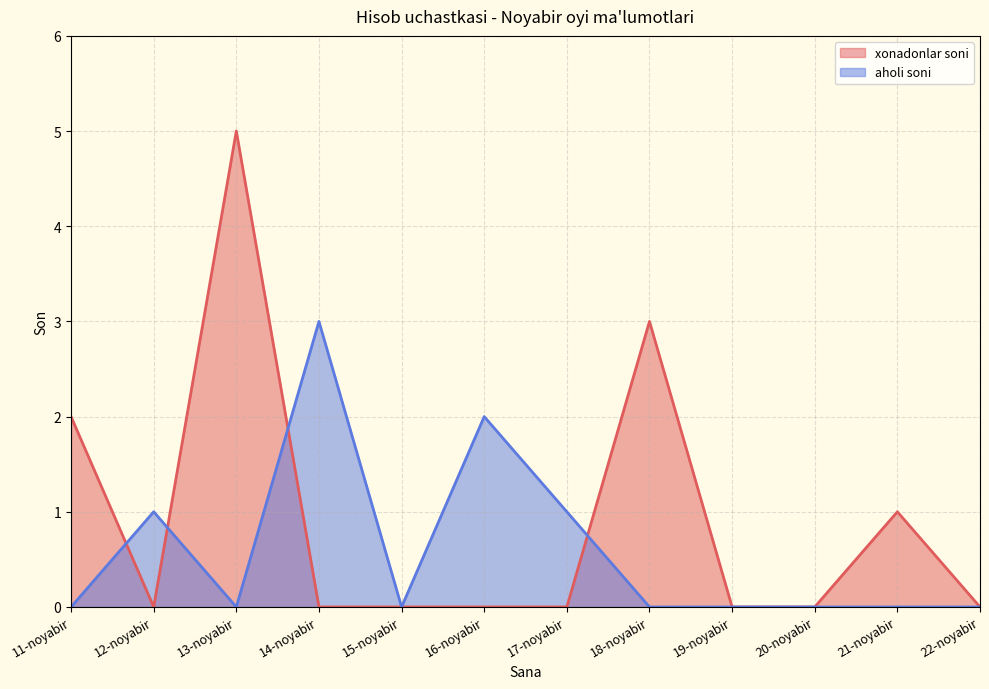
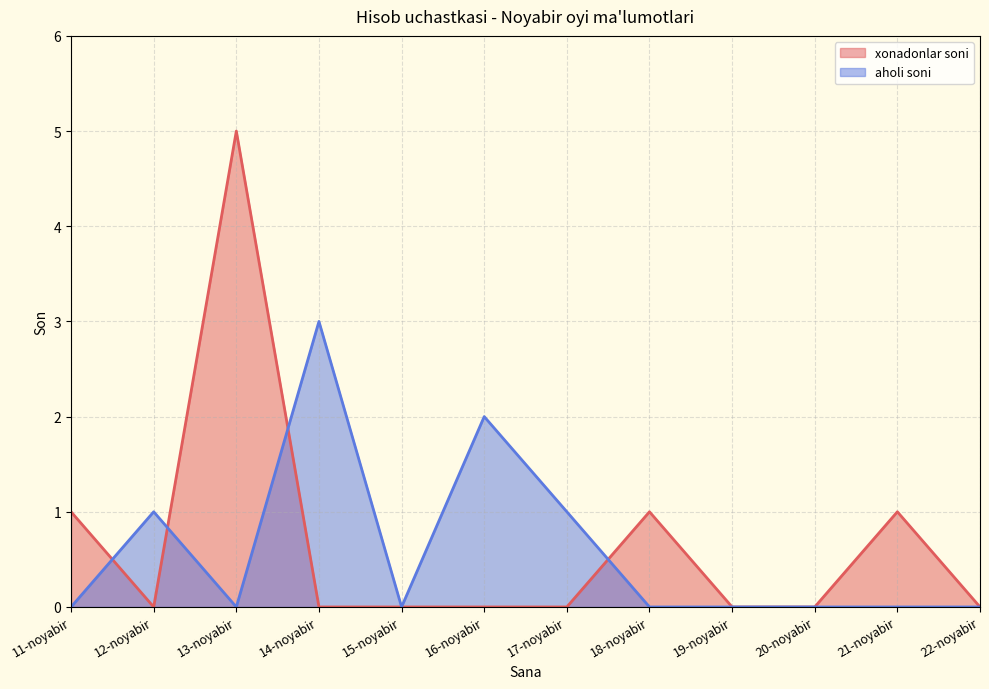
  {
    "xonadonlar soni": {
-     "11-noyabir": 2,
+     "11-noyabir": 1,
      "12-noyabir": 0,
      "13-noyabir": 5,
      "14-noyabir": 0,
      "16-noyabir": 0,
      "17-noyabir": 0,
-     "18-noyabir": 3,
+     "18-noyabir": 1,
      "21-noyabir": 1
    },
    "aholi soni": {
      "11-noyabir": 0,
      "12-noyabir": 1,
      "13-noyabir": 0,
      "14-noyabir": 3,
      "16-noyabir": 2,
      "17-noyabir": 1,
      "18-noyabir": 0,
      "21-noyabir": 0
    }
  }
